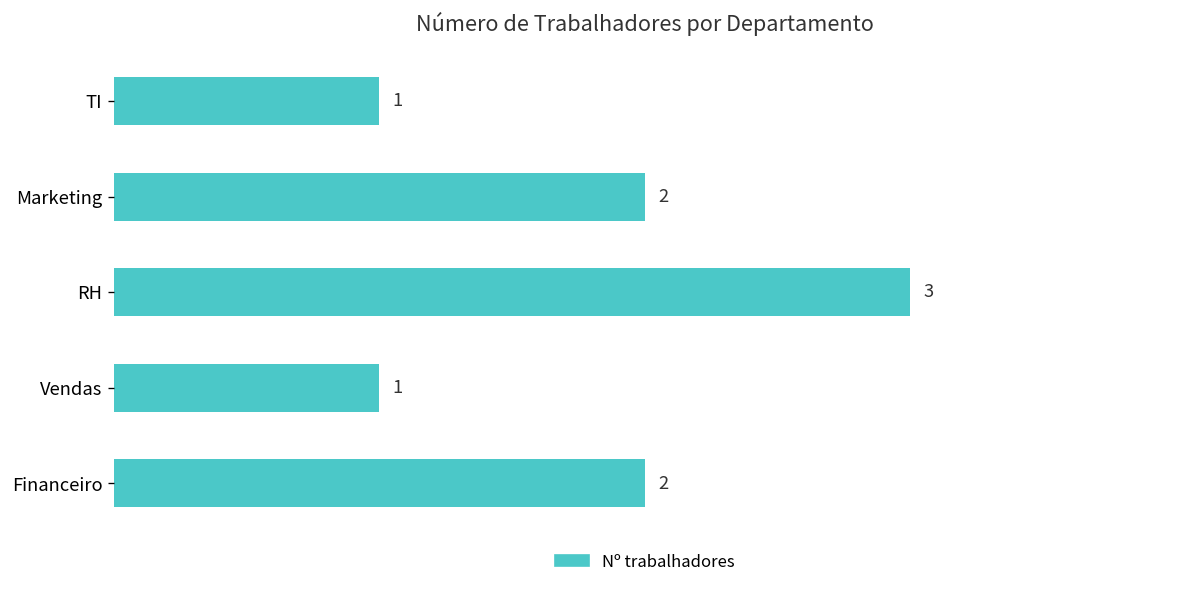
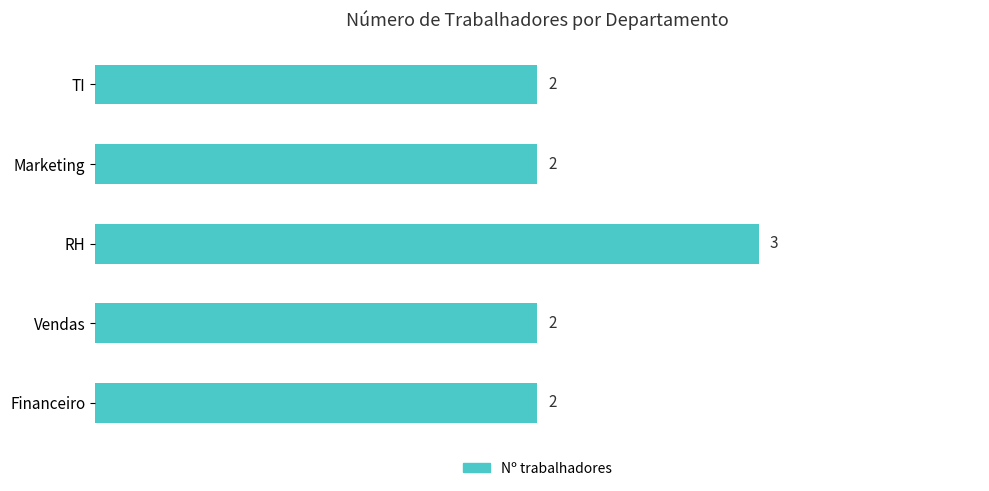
  {
-   "TI": 1,
+   "TI": 2,
    "Marketing": 2,
    "RH": 3,
-   "Vendas": 1,
+   "Vendas": 2,
    "Financeiro": 2
  }
